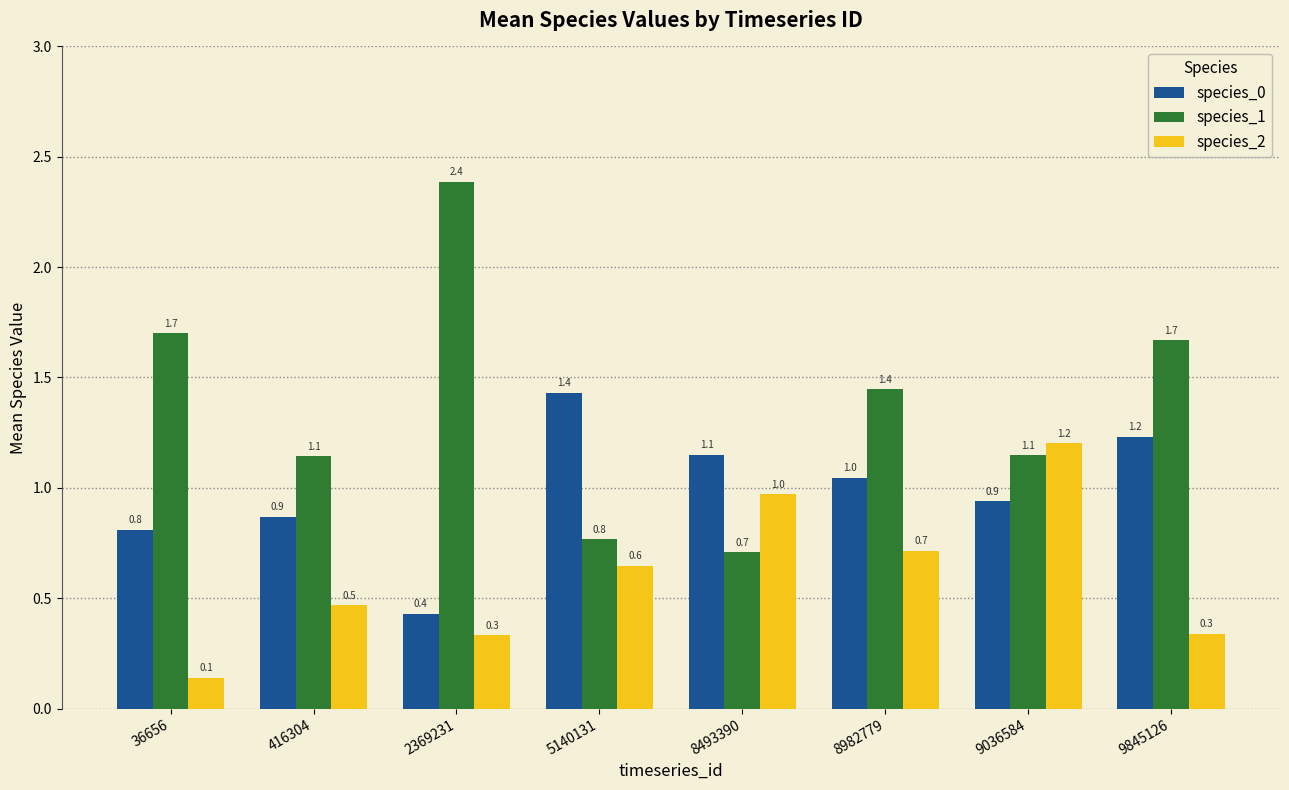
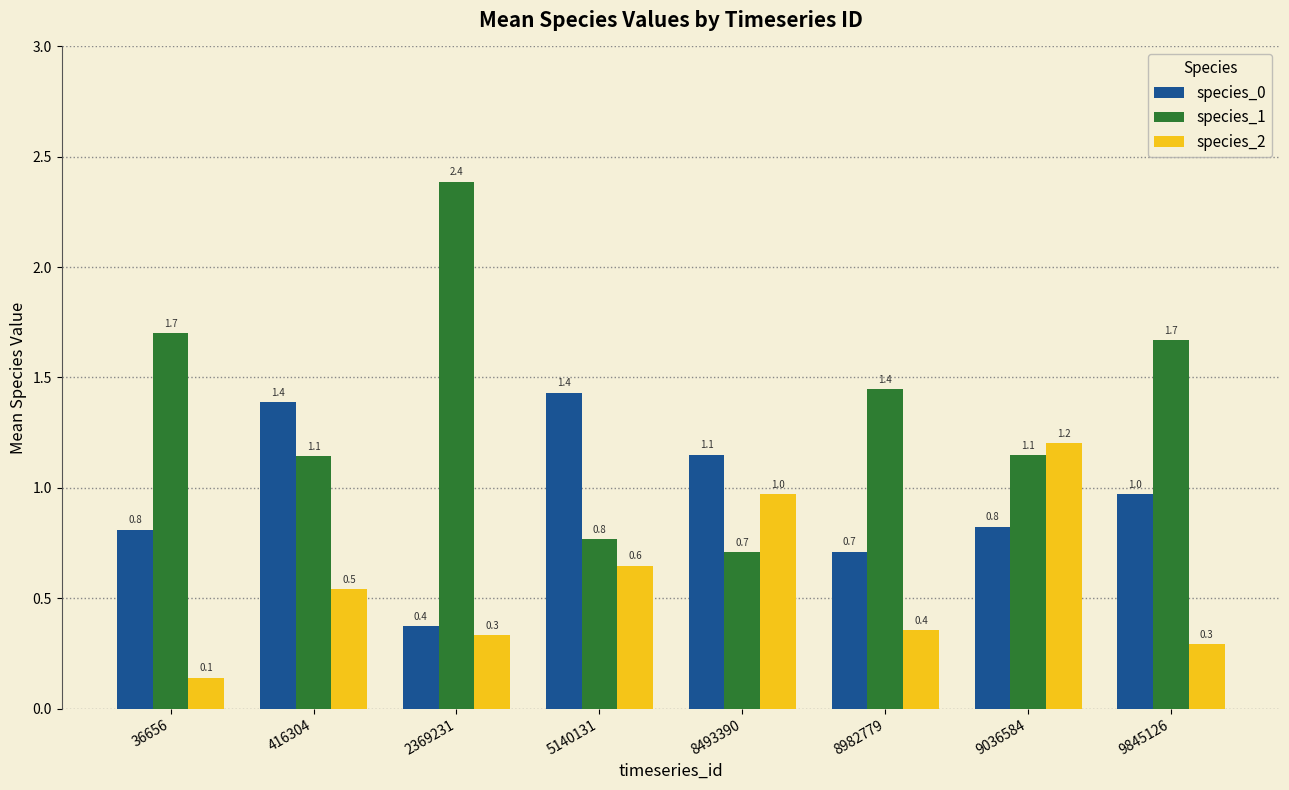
  {
    "species_0": {
      "36656": 0.8,
-     "416304": 0.9,
-     "2369231": 0.43,
+     "416304": 1.4,
+     "2369231": 0.37,
      "5140131": 1.4,
      "8493390": 1.1,
-     "8982779": 1.0,
-     "9036584": 0.9,
-     "9845126": 1.2
+     "8982779": 0.7,
+     "9036584": 0.8,
+     "9845126": 1.0
    },
    "species_1": {
      "36656": 1.7,
      "416304": 1.1,
      "2369231": 2.4,
      "5140131": 0.8,
      "8493390": 0.7,
      "8982779": 1.4,
      "9036584": 1.1,
      "9845126": 1.7
    },
    "species_2": {
      "36656": 0.1,
-     "416304": 0.47,
+     "416304": 0.54,
      "2369231": 0.3,
      "5140131": 0.6,
      "8493390": 1.0,
-     "8982779": 0.7,
+     "8982779": 0.4,
      "9036584": 1.2,
-     "9845126": 0.34
+     "9845126": 0.29
    }
  }
